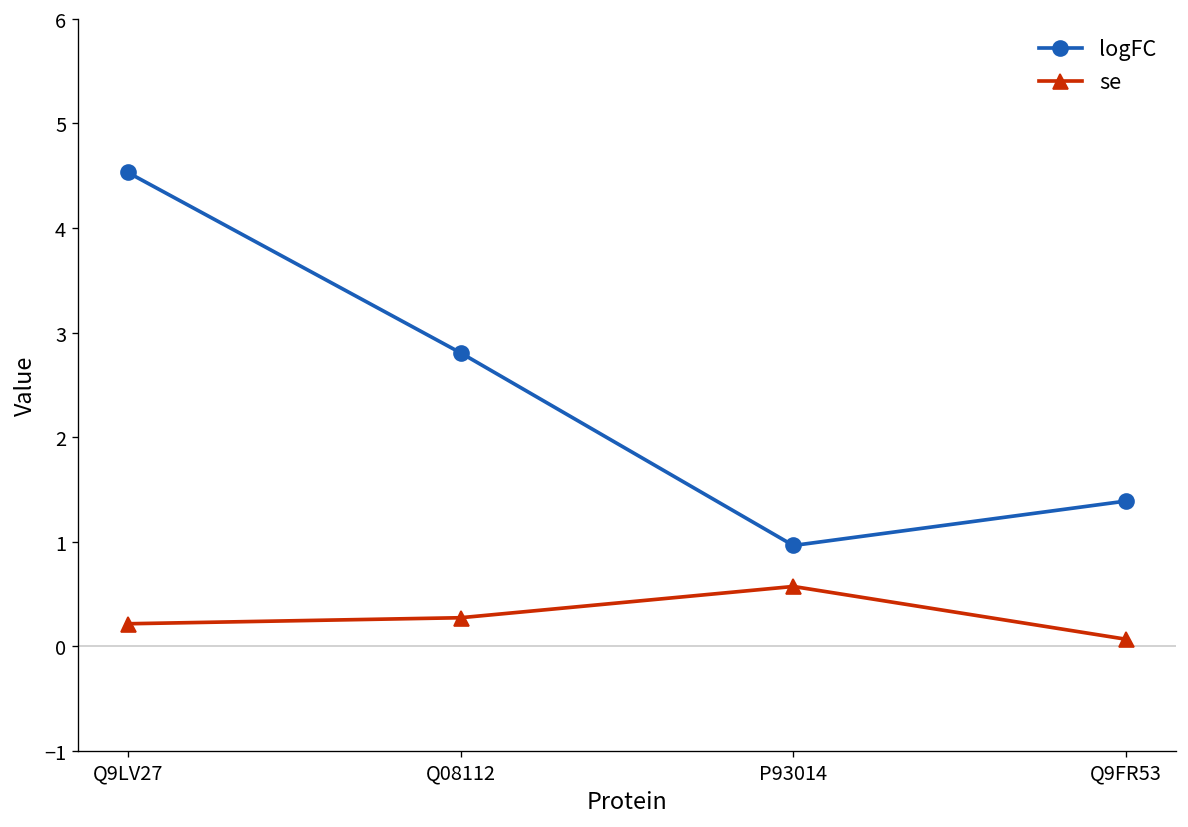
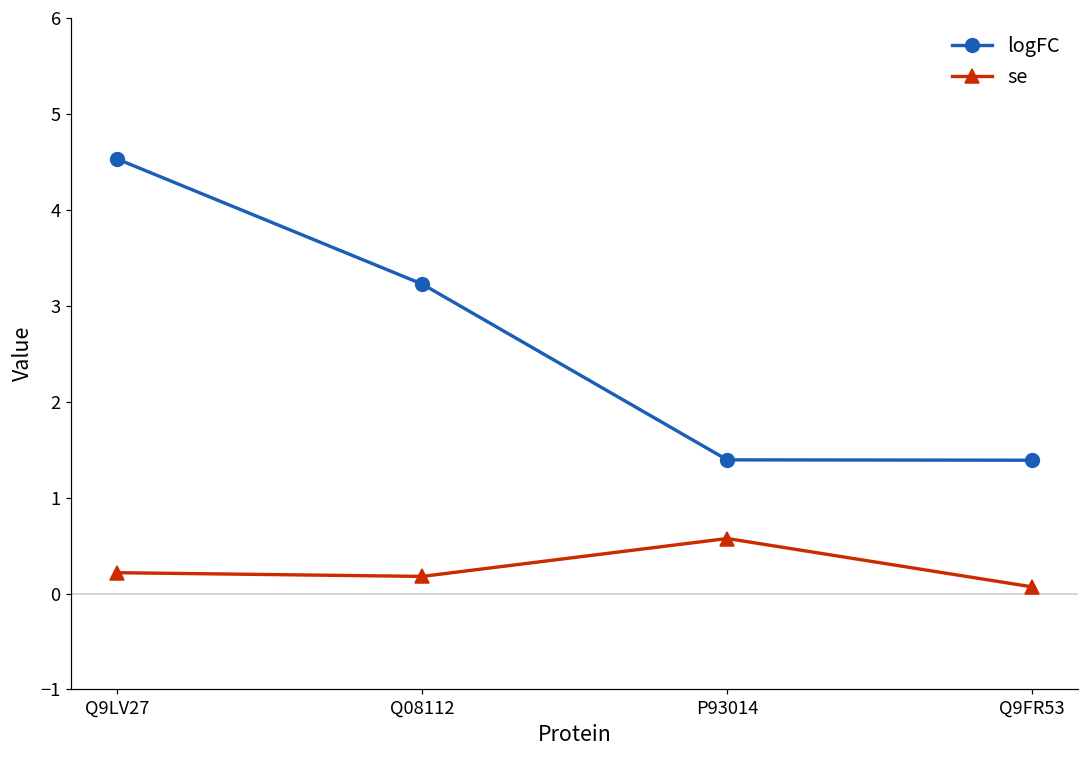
  {
    "logFC": {
      "Q9LV27": 4.5,
-     "Q08112": 2.8,
-     "P93014": 1.0,
+     "Q08112": 3.2,
+     "P93014": 1.4,
      "Q9FR53": 1.4
    },
    "se": {
      "Q9LV27": 0.2,
-     "Q08112": 0.3,
+     "Q08112": 0.2,
      "P93014": 0.6,
      "Q9FR53": 0.1
    }
  }
